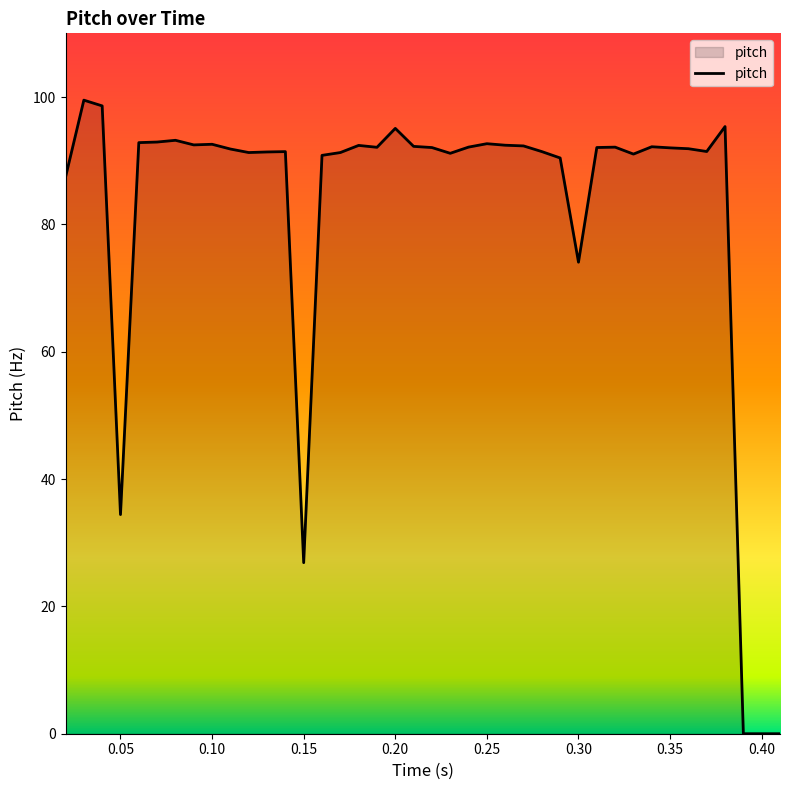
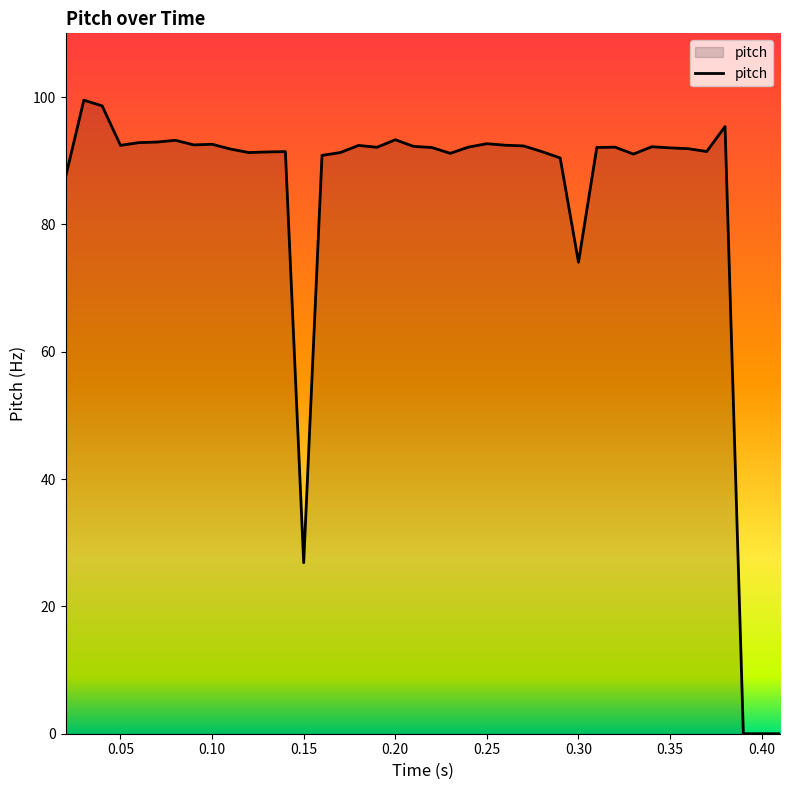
  {
-   "0.05": 34,
+   "0.05": 92,
    "0.10": 93,
    "0.15": 27,
-   "0.20": 95,
+   "0.20": 93,
    "0.25": 93,
    "0.30": 74,
    "0.35": 92,
    "0.40": 0
  }
